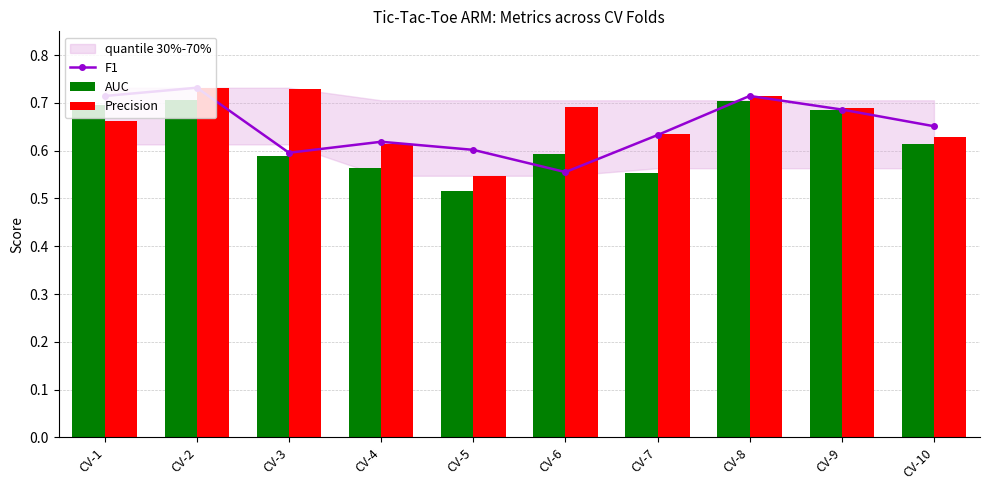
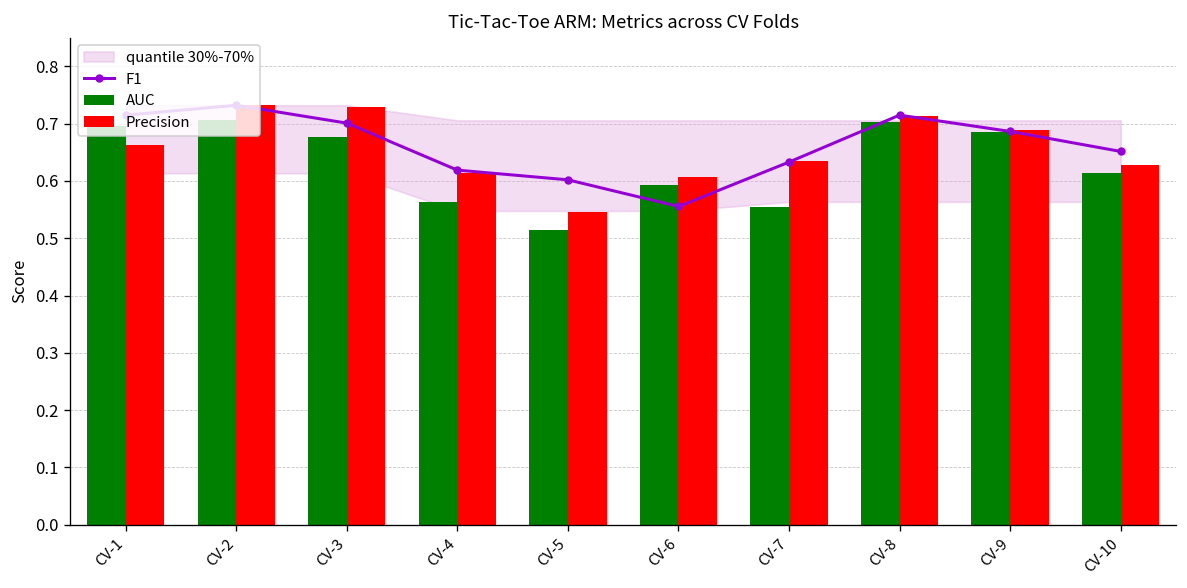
  {
    "AUC": {
-     "CV-3": 0.59,
+     "CV-3": 0.68,
      "CV-4": 0.56,
      "CV-5": 0.51,
      "CV-6": 0.59,
      "CV-7": 0.55,
      "CV-8": 0.70,
      "CV-9": 0.69,
      "CV-10": 0.61
    },
    "F1": {
-     "CV-3": 0.60,
+     "CV-3": 0.70,
      "CV-4": 0.62,
      "CV-5": 0.60,
      "CV-6": 0.56,
      "CV-7": 0.63,
      "CV-8": 0.71,
      "CV-9": 0.69,
      "CV-10": 0.65
    },
    "Precision": {
      "CV-1": 0.66,
      "CV-3": 0.73,
      "CV-4": 0.61,
      "CV-5": 0.55,
-     "CV-6": 0.69,
+     "CV-6": 0.61,
      "CV-7": 0.63,
      "CV-8": 0.71,
      "CV-9": 0.69,
      "CV-10": 0.63
    }
  }
